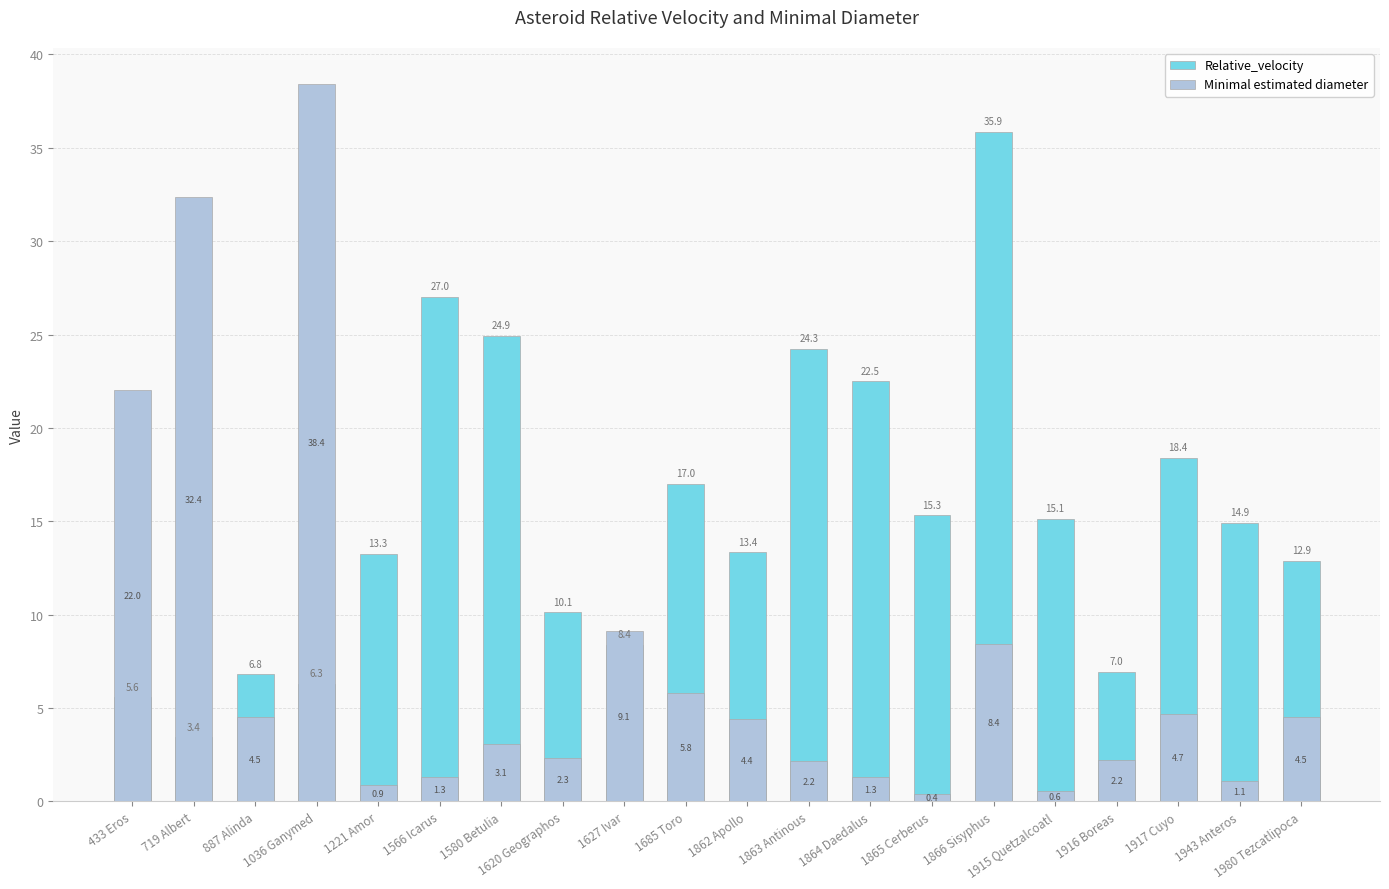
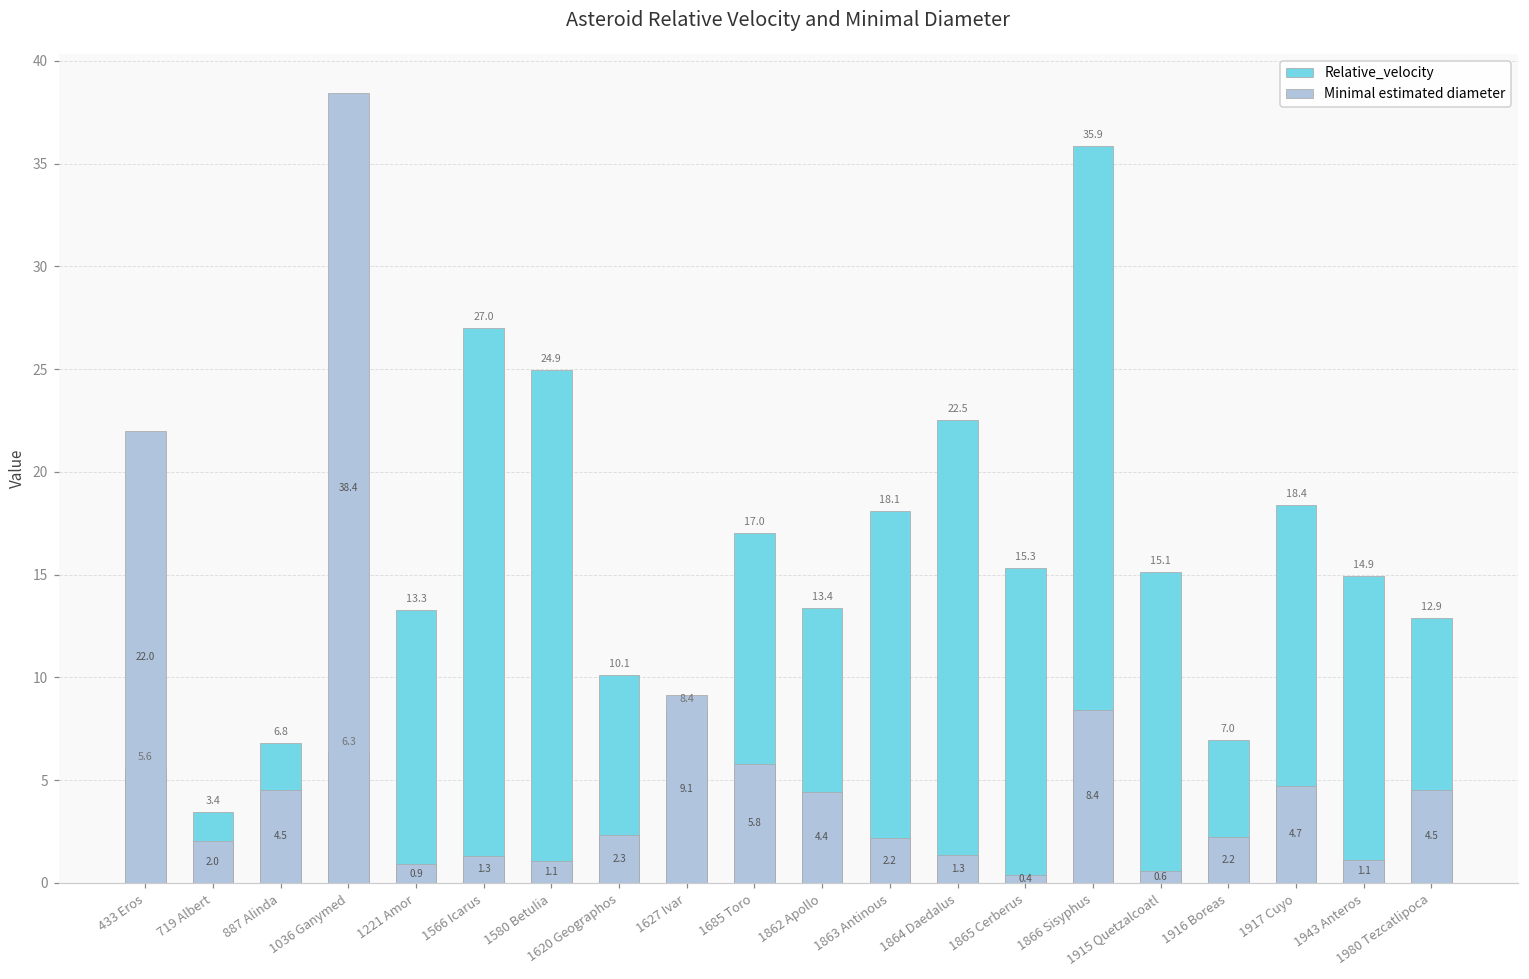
  {
    "Relative_velocity": {
      "887 Alinda": 6.8,
      "1221 Amor": 13.3,
      "1566 Icarus": 27.0,
      "1580 Betulia": 24.9,
      "1620 Geographos": 10.1,
      "1685 Toro": 17.0,
      "1862 Apollo": 13.4,
-     "1863 Antinous": 24.3,
+     "1863 Antinous": 18.1,
      "1864 Daedalus": 22.5,
      "1865 Cerberus": 15.3,
      "1866 Sisyphus": 35.9,
      "1915 Quetzalcoatl": 15.1,
      "1916 Boreas": 7.0,
      "1917 Cuyo": 18.4,
      "1943 Anteros": 14.9,
      "1980 Tezcatlipoca": 12.9
    },
    "Minimal estimated diameter": {
      "433 Eros": 22.0,
-     "719 Albert": 32.4,
+     "719 Albert": 2.0,
      "1036 Ganymed": 38.4,
-     "1580 Betulia": 3.1
+     "1580 Betulia": 1.1
    }
  }
